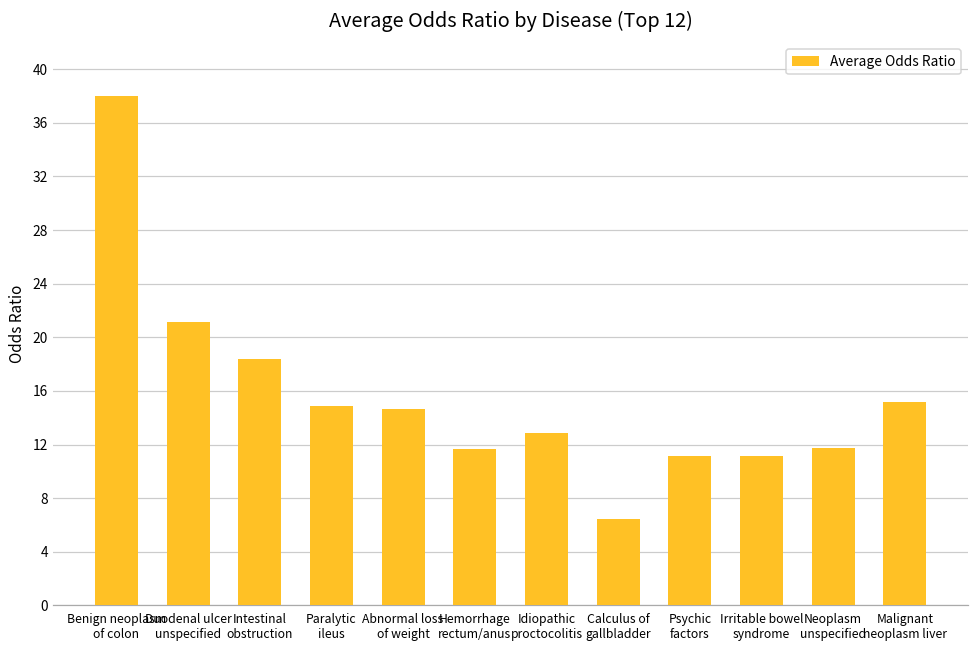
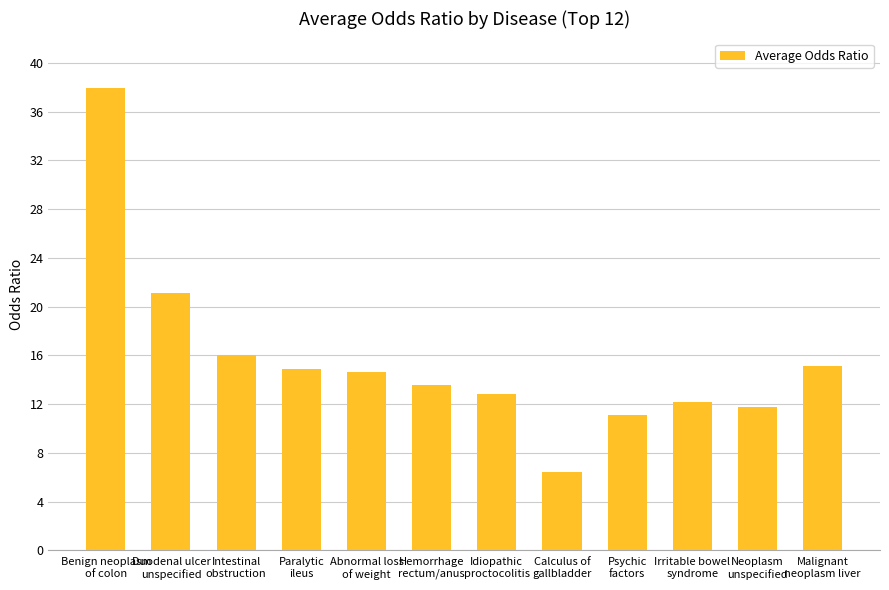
  {
-   "Intestinal obstruction": 18.4,
+   "Intestinal obstruction": 16.1,
    "Paralytic ileus": 14.9,
    "Abnormal loss of weight": 14.6,
-   "Hemorrhage rectum/anus": 11.7,
+   "Hemorrhage rectum/anus": 13.5,
    "Idiopathic proctocolitis": 12.9,
    "Calculus of gallbladder": 6.4,
    "Psychic factors": 11.1,
-   "Irritable bowel syndrome": 11.2,
+   "Irritable bowel syndrome": 12.2,
    "Neoplasm unspecified": 11.8,
    "Malignant neoplasm liver": 15.2
  }
